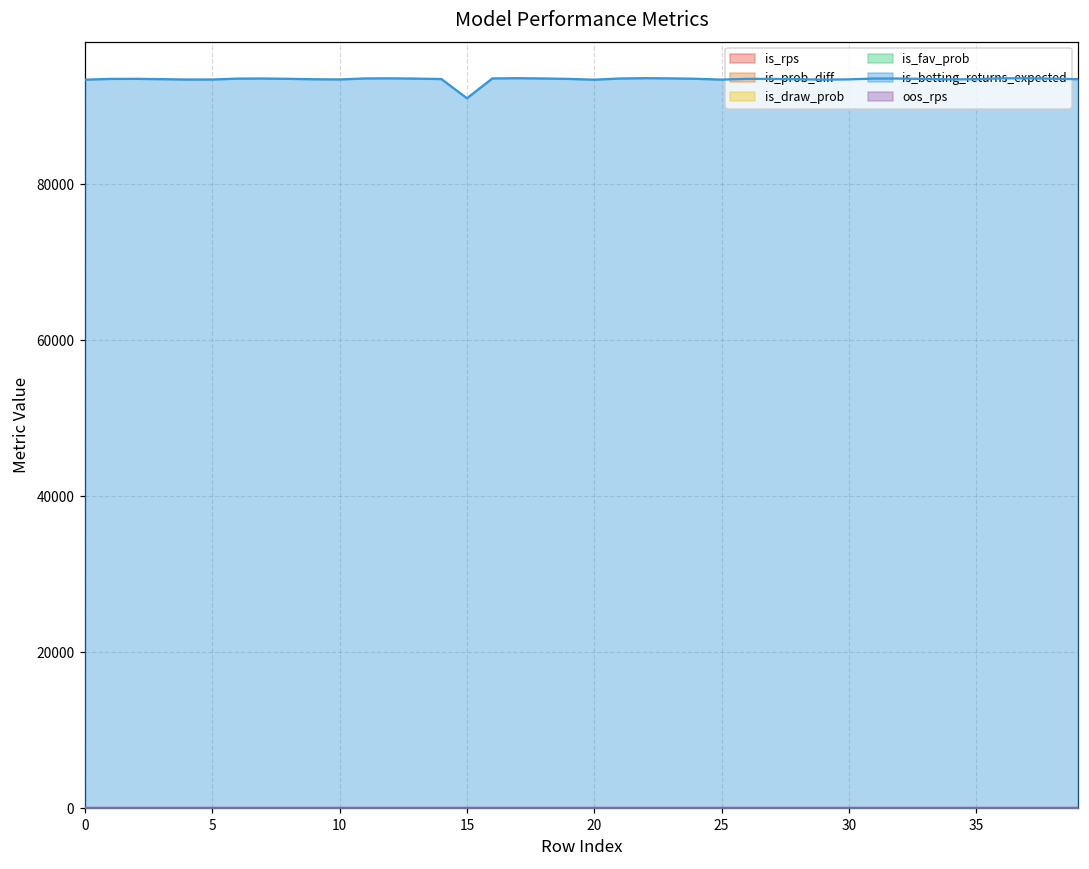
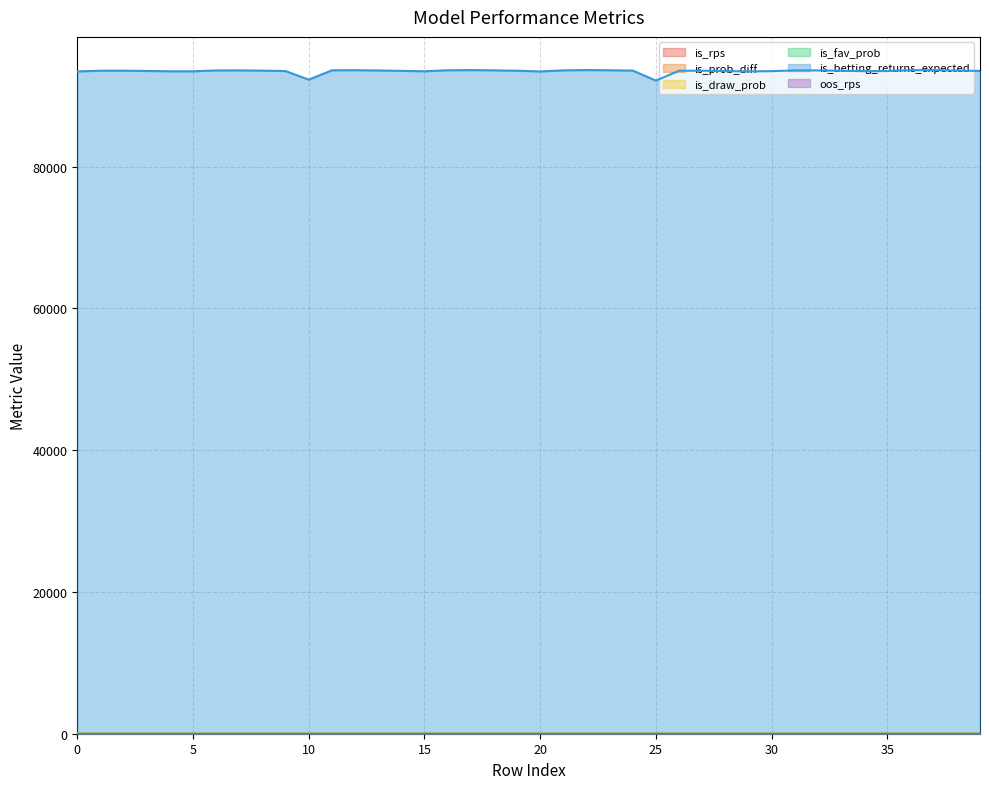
  {
    "oos_rps": {
      "0": 0,
      "5": 0,
      "10": 0,
      "15": 0,
      "20": 0,
      "25": 0,
      "30": 0,
      "35": 0
    },
    "is_betting_returns_expected": {
      "0": 93000,
      "5": 93000,
-     "10": 93000,
-     "15": 91000,
+     "10": 92000,
+     "15": 93000,
      "20": 93000,
-     "25": 93000
+     "25": 92000
    }
  }
